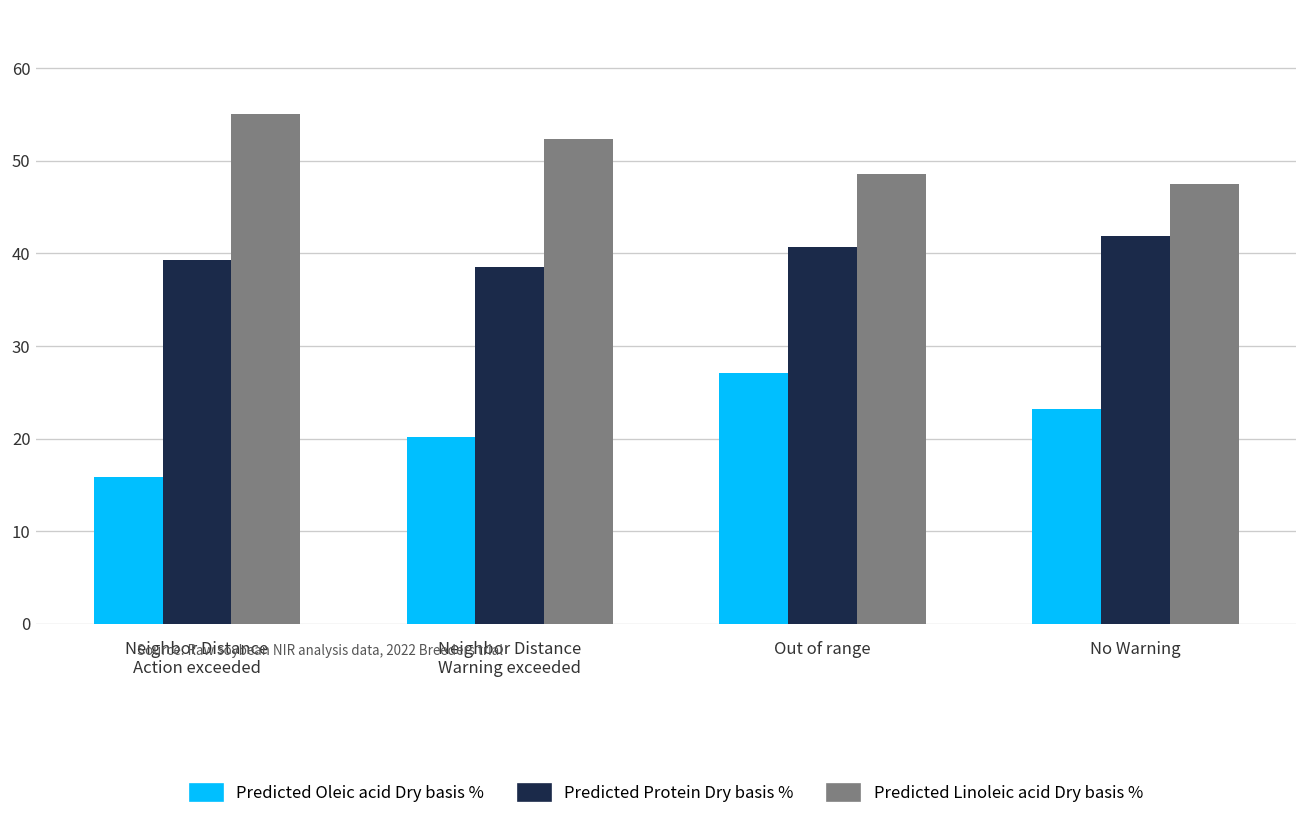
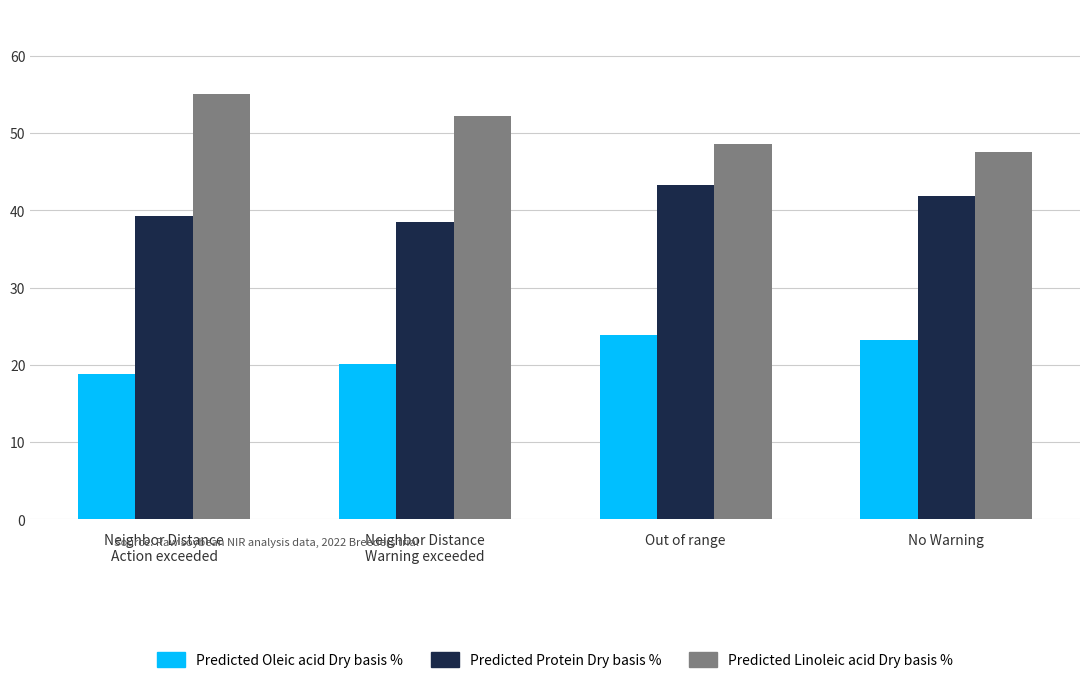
  {
    "Predicted Oleic acid Dry basis %": {
-     "Neighbor Distance Action exceeded": 16,
+     "Neighbor Distance Action exceeded": 19,
      "Neighbor Distance Warning exceeded": 20,
-     "Out of range": 27,
+     "Out of range": 24,
      "No Warning": 23
    },
    "Predicted Protein Dry basis %": {
      "Neighbor Distance Action exceeded": 39,
      "Neighbor Distance Warning exceeded": 39,
-     "Out of range": 41,
+     "Out of range": 43,
      "No Warning": 42
    },
    "Predicted Linoleic acid Dry basis %": {
      "Neighbor Distance Action exceeded": 55,
      "Neighbor Distance Warning exceeded": 52,
      "Out of range": 49,
      "No Warning": 48
    }
  }
